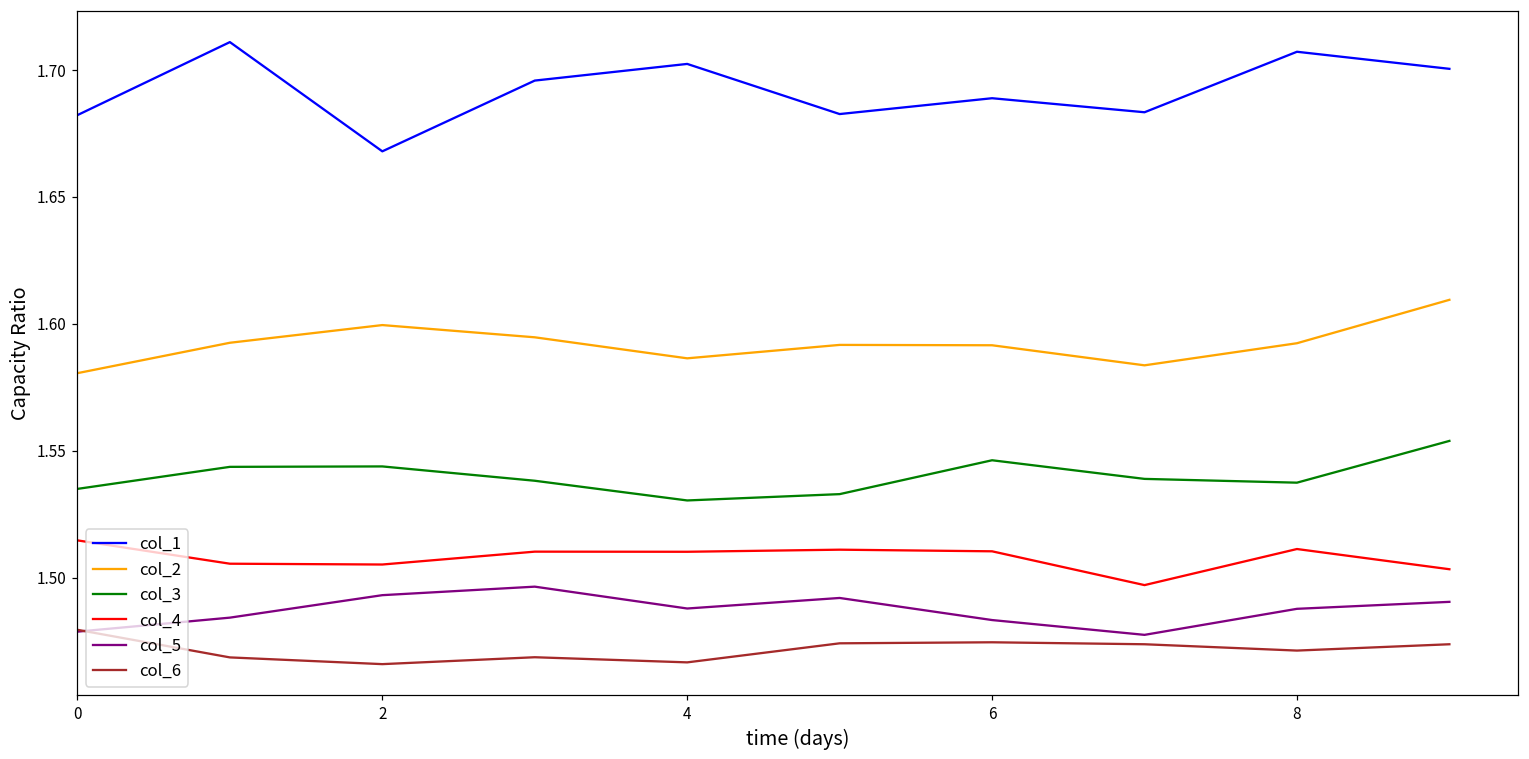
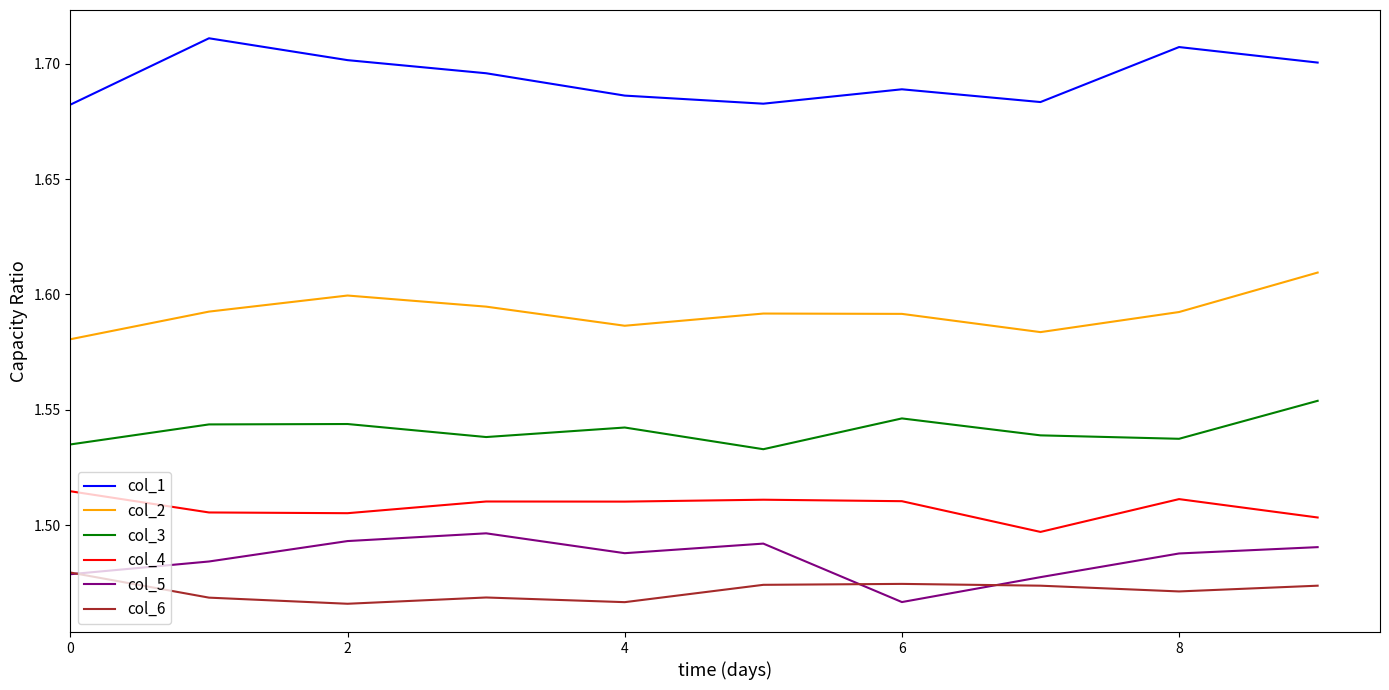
  {
    "col_1": {
      "0": 1.682,
-     "2": 1.668,
-     "4": 1.702,
+     "2": 1.702,
+     "4": 1.686,
      "6": 1.689,
      "8": 1.707
    },
    "col_2": {
      "0": 1.581,
      "2": 1.600,
      "4": 1.586,
      "6": 1.592,
      "8": 1.592
    },
    "col_3": {
      "0": 1.535,
      "2": 1.544,
-     "4": 1.530,
+     "4": 1.542,
      "6": 1.546,
      "8": 1.537
    },
    "col_4": {
      "0": 1.515,
      "2": 1.505,
      "4": 1.510,
      "6": 1.510,
      "8": 1.511
    },
    "col_5": {
      "2": 1.493,
      "4": 1.488,
-     "6": 1.483,
+     "6": 1.467,
      "8": 1.488
    },
    "col_6": {
      "2": 1.466,
      "4": 1.467,
      "6": 1.475,
      "8": 1.471
    }
  }
